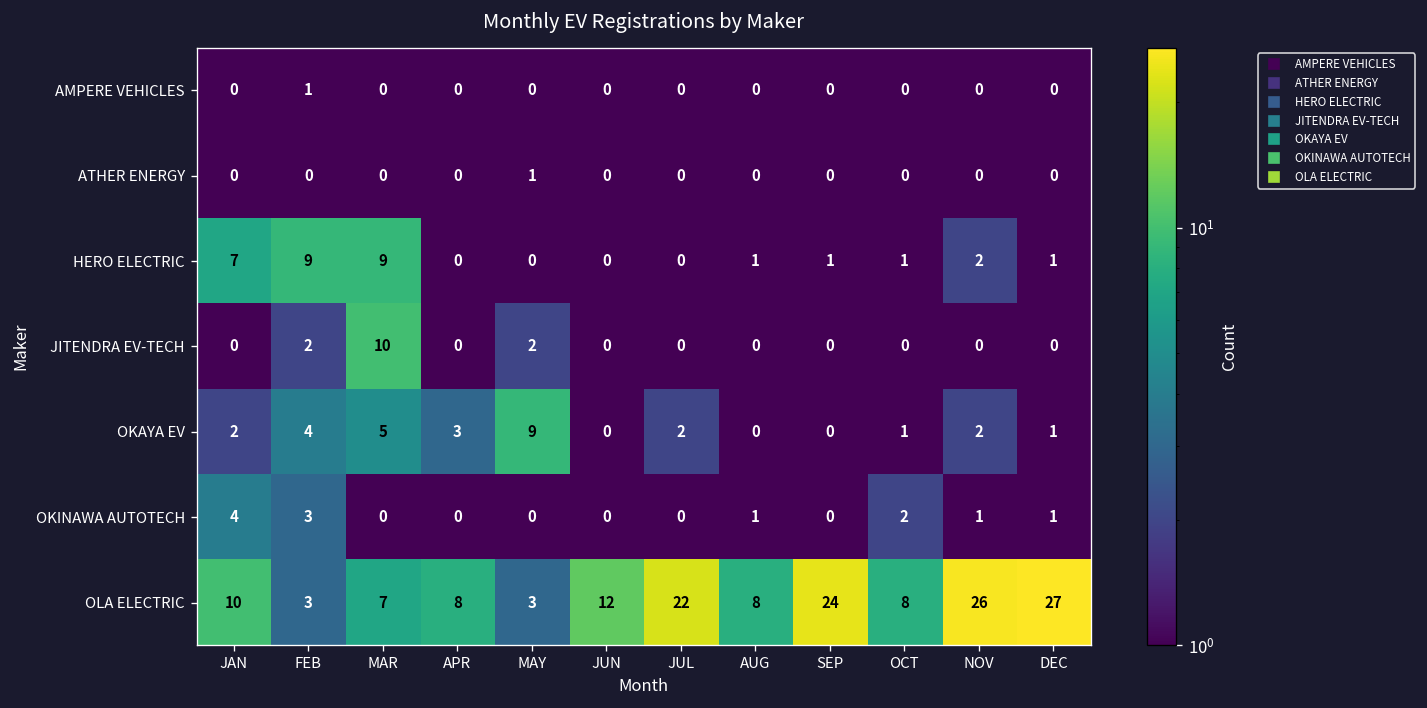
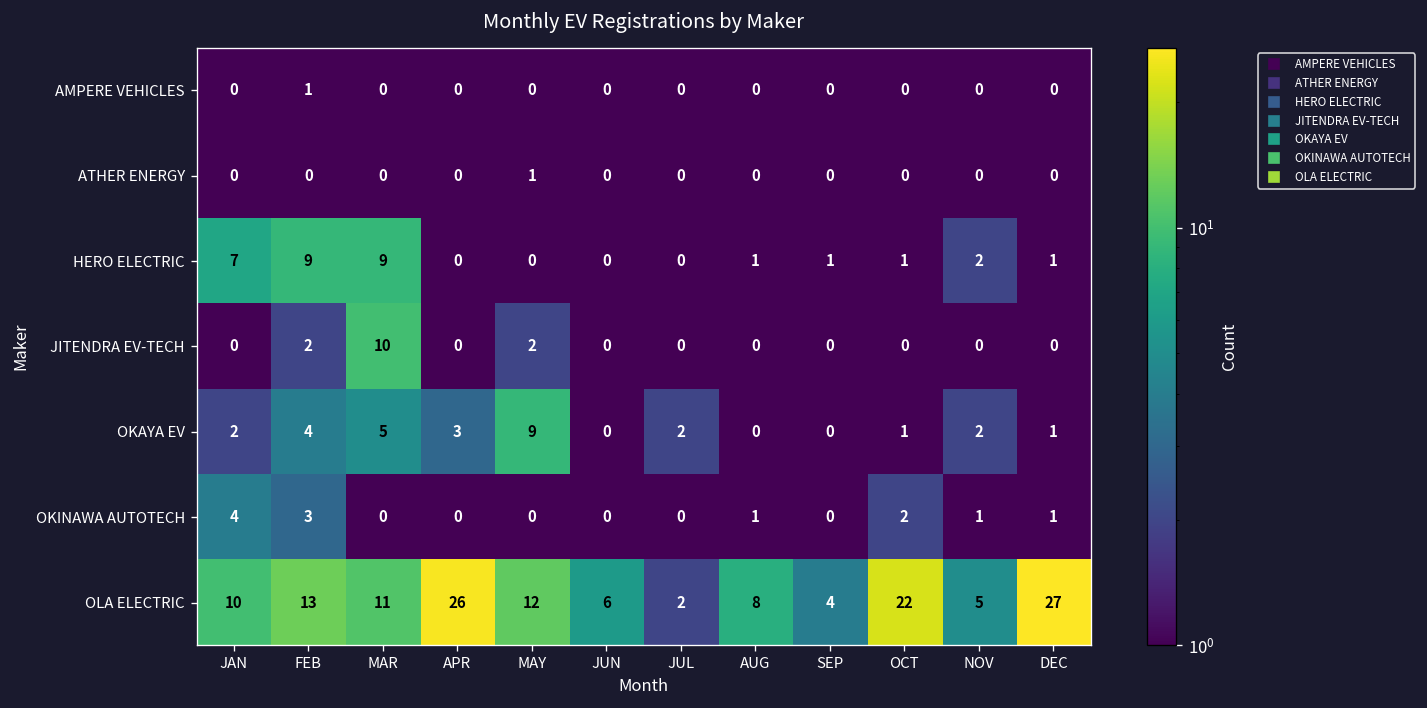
  {
    "AMPERE VEHICLES": {
      "JAN": 0,
      "FEB": 1,
      "MAR": 0,
      "APR": 0,
      "MAY": 0,
      "JUN": 0,
      "JUL": 0,
      "AUG": 0,
      "SEP": 0,
      "OCT": 0,
      "NOV": 0,
      "DEC": 0
    },
    "ATHER ENERGY": {
      "JAN": 0,
      "FEB": 0,
      "MAR": 0,
      "APR": 0,
      "MAY": 1,
      "JUN": 0,
      "JUL": 0,
      "AUG": 0,
      "SEP": 0,
      "OCT": 0,
      "NOV": 0,
      "DEC": 0
    },
    "HERO ELECTRIC": {
      "JAN": 7,
      "FEB": 9,
      "MAR": 9,
      "APR": 0,
      "MAY": 0,
      "JUN": 0,
      "JUL": 0,
      "AUG": 1,
      "SEP": 1,
      "OCT": 1,
      "NOV": 2,
      "DEC": 1
    },
    "JITENDRA EV-TECH": {
      "JAN": 0,
      "FEB": 2,
      "MAR": 10,
      "APR": 0,
      "MAY": 2,
      "JUN": 0,
      "JUL": 0,
      "AUG": 0,
      "SEP": 0,
      "OCT": 0,
      "NOV": 0,
      "DEC": 0
    },
    "OKAYA EV": {
      "JAN": 2,
      "FEB": 4,
      "MAR": 5,
      "APR": 3,
      "MAY": 9,
      "JUN": 0,
      "JUL": 2,
      "AUG": 0,
      "SEP": 0,
      "OCT": 1,
      "NOV": 2,
      "DEC": 1
    },
    "OKINAWA AUTOTECH": {
      "JAN": 4,
      "FEB": 3,
      "MAR": 0,
      "APR": 0,
      "MAY": 0,
      "JUN": 0,
      "JUL": 0,
      "AUG": 1,
      "SEP": 0,
      "OCT": 2,
      "NOV": 1,
      "DEC": 1
    },
    "OLA ELECTRIC": {
      "JAN": 10,
-     "FEB": 3,
-     "MAR": 7,
-     "APR": 8,
-     "MAY": 3,
-     "JUN": 12,
-     "JUL": 22,
+     "FEB": 13,
+     "MAR": 11,
+     "APR": 26,
+     "MAY": 12,
+     "JUN": 6,
+     "JUL": 2,
      "AUG": 8,
-     "SEP": 24,
-     "OCT": 8,
-     "NOV": 26,
+     "SEP": 4,
+     "OCT": 22,
+     "NOV": 5,
      "DEC": 27
    }
  }
